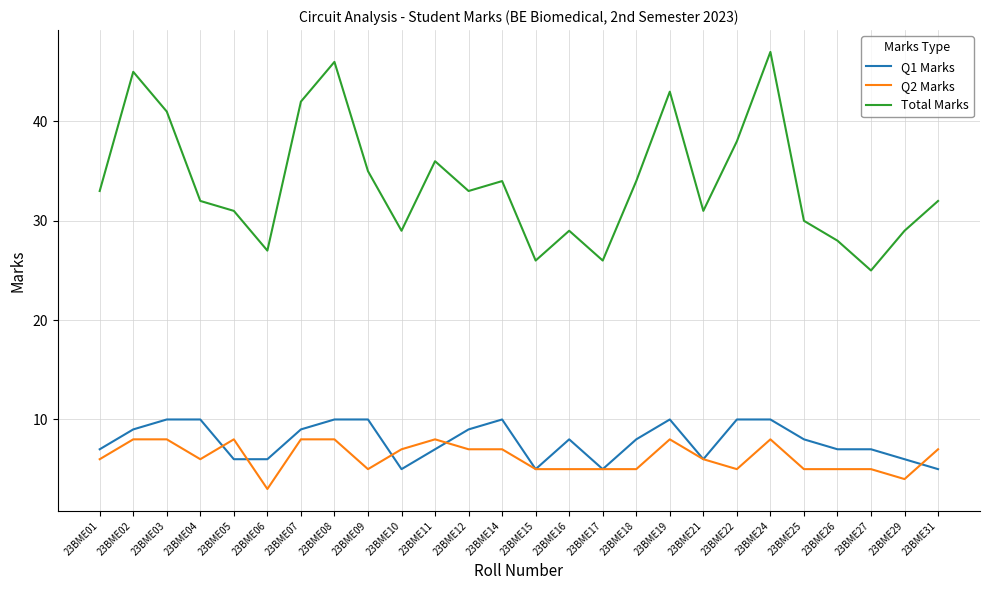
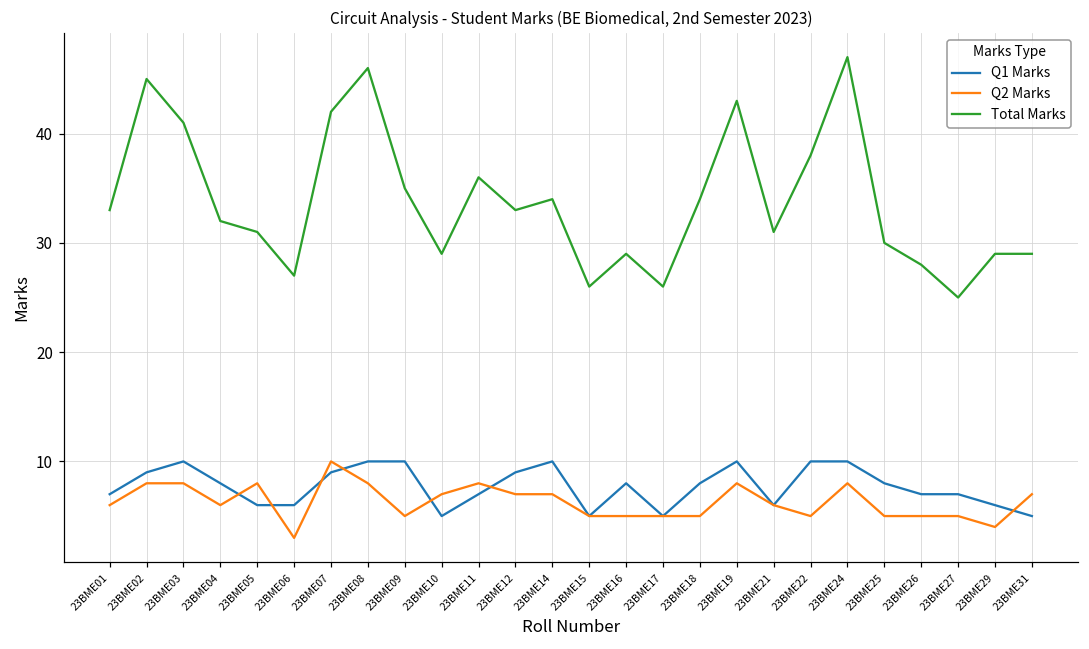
  {
    "Q1 Marks": {
      "23BME01": 7,
      "23BME02": 9,
      "23BME03": 10,
-     "23BME04": 10,
+     "23BME04": 8,
      "23BME05": 6,
      "23BME06": 6,
      "23BME07": 9,
      "23BME08": 10,
      "23BME09": 10,
      "23BME10": 5,
      "23BME11": 7,
      "23BME12": 9,
      "23BME14": 10,
      "23BME16": 8,
      "23BME18": 8,
      "23BME19": 10,
      "23BME22": 10,
      "23BME24": 10,
      "23BME25": 8,
      "23BME26": 7,
      "23BME27": 7,
      "23BME29": 6,
      "23BME31": 5
    },
    "Q2 Marks": {
      "23BME01": 6,
      "23BME02": 8,
      "23BME03": 8,
      "23BME04": 6,
      "23BME05": 8,
      "23BME06": 3,
-     "23BME07": 8,
+     "23BME07": 10,
      "23BME08": 8,
      "23BME09": 5,
      "23BME10": 7,
      "23BME11": 8,
      "23BME12": 7,
      "23BME14": 7,
      "23BME16": 5,
      "23BME18": 5,
      "23BME19": 8,
      "23BME22": 5,
      "23BME24": 8,
      "23BME25": 5,
      "23BME26": 5,
      "23BME27": 5,
      "23BME29": 4,
      "23BME31": 7
    },
    "Total Marks": {
      "23BME01": 33,
      "23BME02": 45,
      "23BME03": 41,
      "23BME04": 32,
      "23BME05": 31,
      "23BME06": 27,
      "23BME07": 42,
      "23BME08": 46,
      "23BME09": 35,
      "23BME10": 29,
      "23BME11": 36,
      "23BME12": 33,
      "23BME14": 34,
      "23BME15": 26,
      "23BME16": 29,
      "23BME17": 26,
      "23BME18": 34,
      "23BME19": 43,
      "23BME21": 31,
      "23BME22": 38,
      "23BME24": 47,
      "23BME25": 30,
      "23BME26": 28,
      "23BME27": 25,
      "23BME29": 29,
-     "23BME31": 32
+     "23BME31": 29
    }
  }
